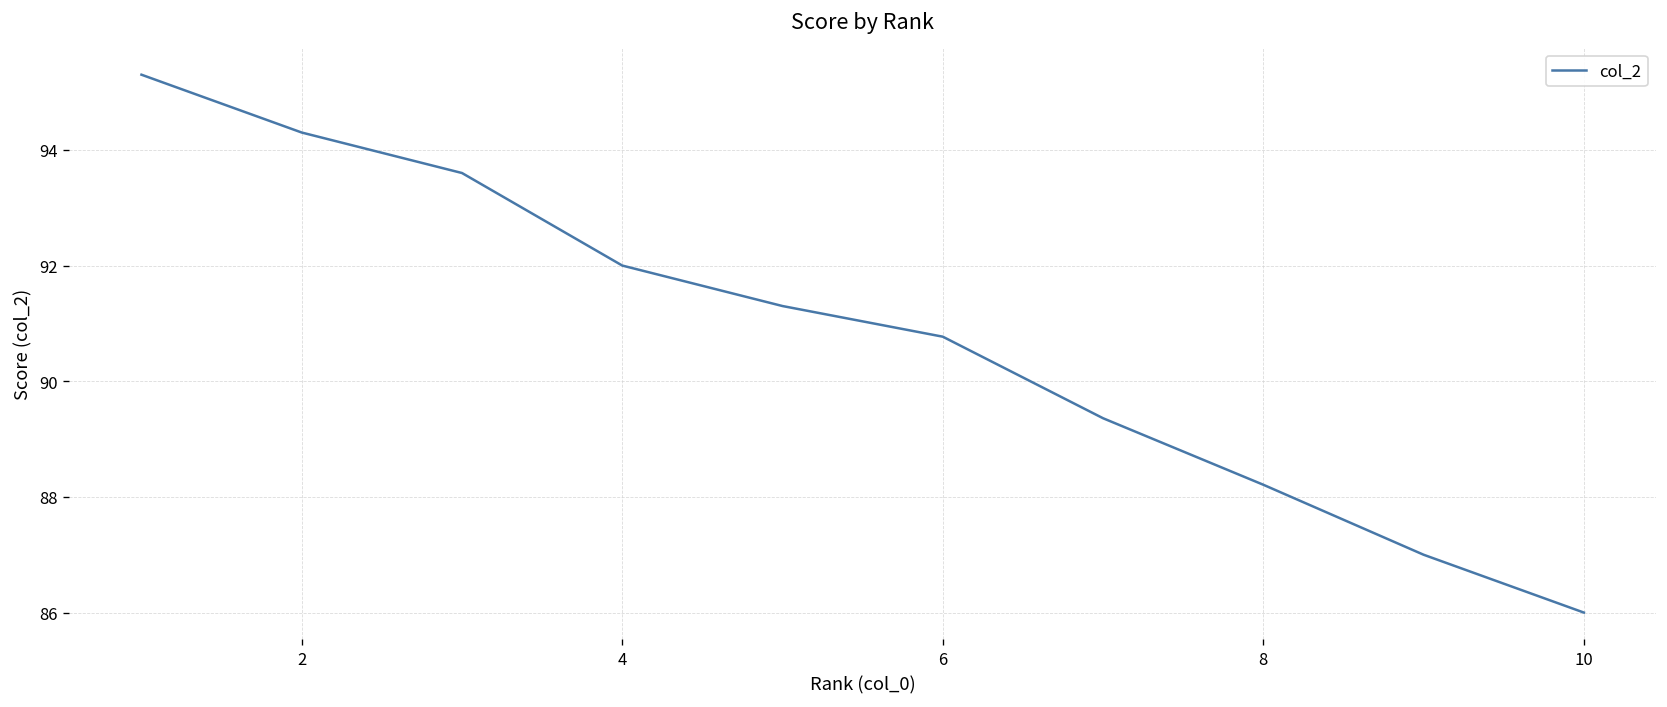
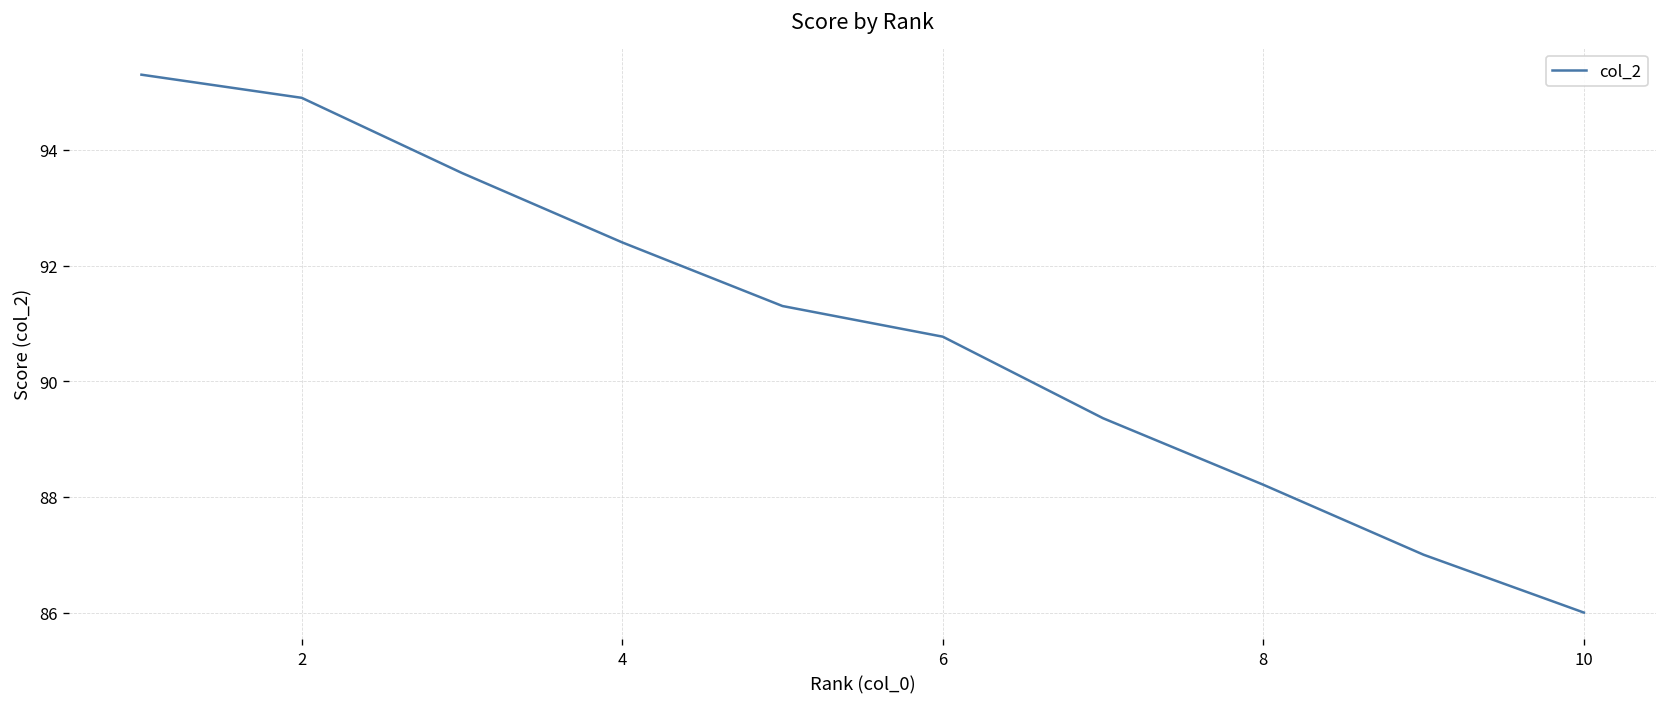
  {
-   "2": 94.3,
-   "4": 92.0,
+   "2": 94.9,
+   "4": 92.4,
    "6": 90.8,
    "8": 88.2,
    "10": 86.0
  }
